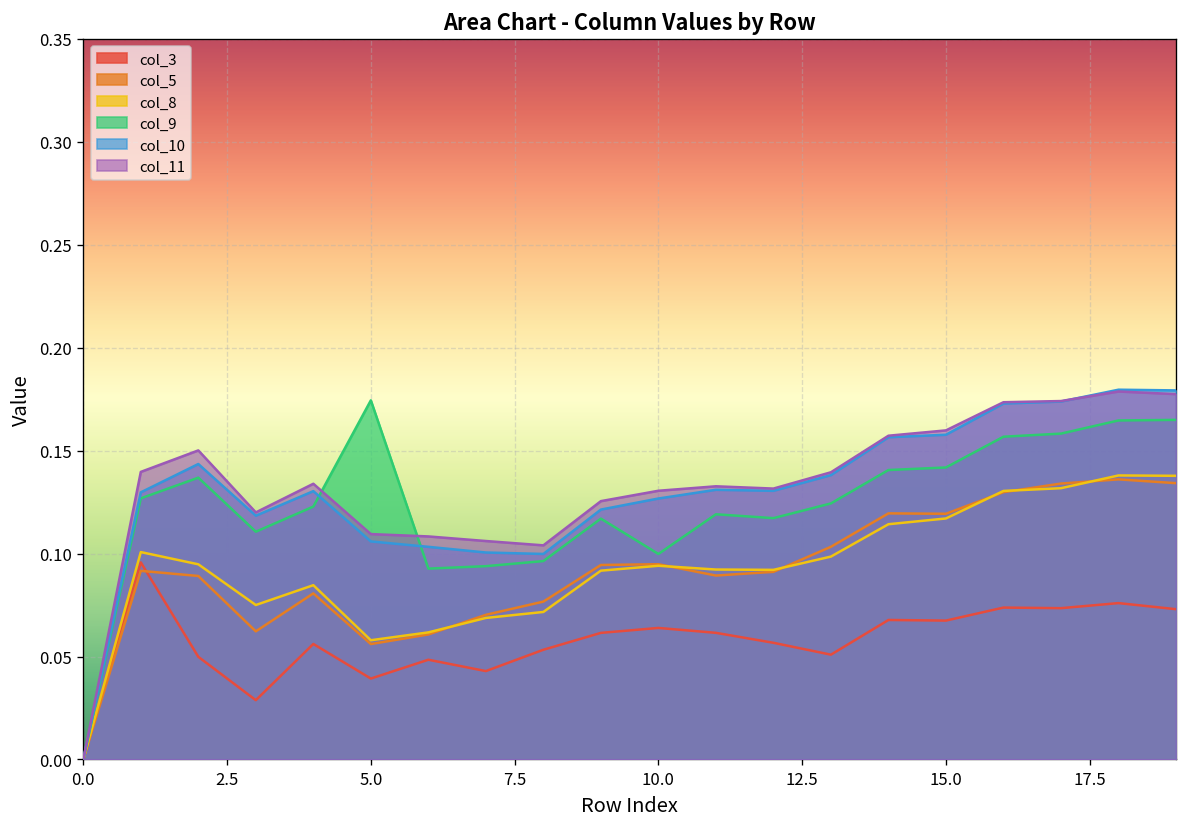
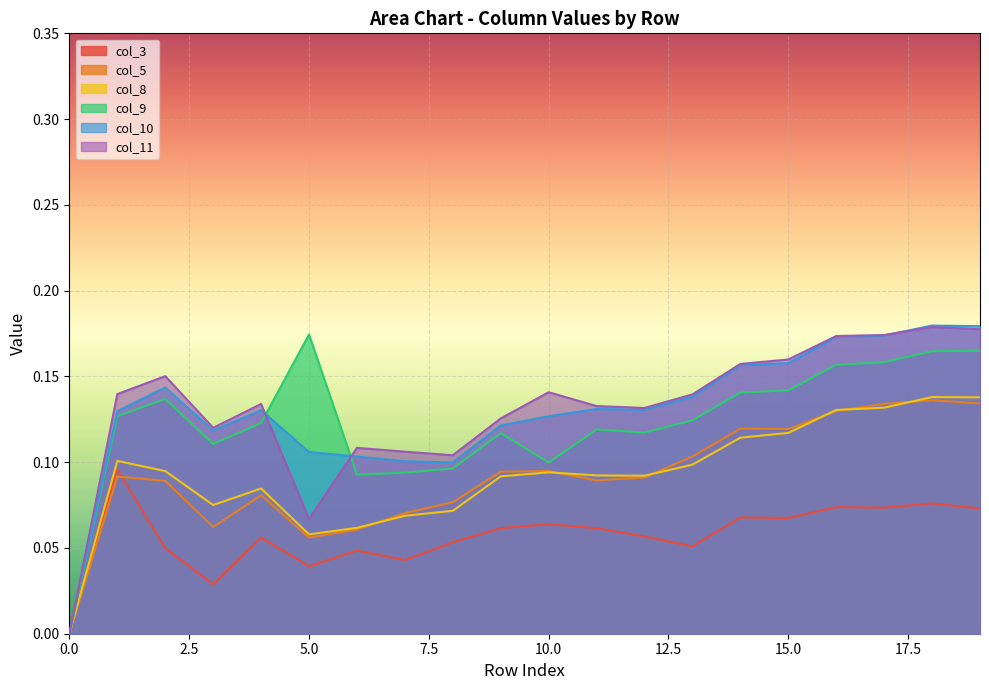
  {
    "col_8": {
      "5.0": 0.058,
      "15.0": 0.117
    },
    "col_9": {
      "5.0": 0.174,
      "10.0": 0.100,
      "15.0": 0.142
    },
    "col_10": {
      "5.0": 0.106,
      "10.0": 0.127,
      "15.0": 0.158
    },
    "col_11": {
-     "5.0": 0.109,
-     "10.0": 0.131,
+     "5.0": 0.067,
+     "10.0": 0.141,
      "15.0": 0.160
    }
  }
